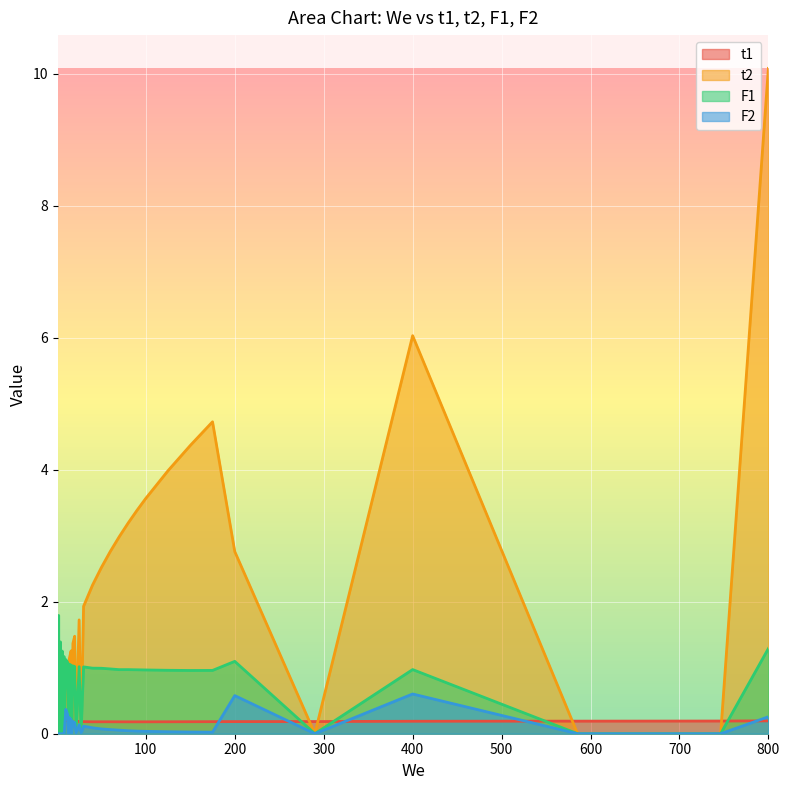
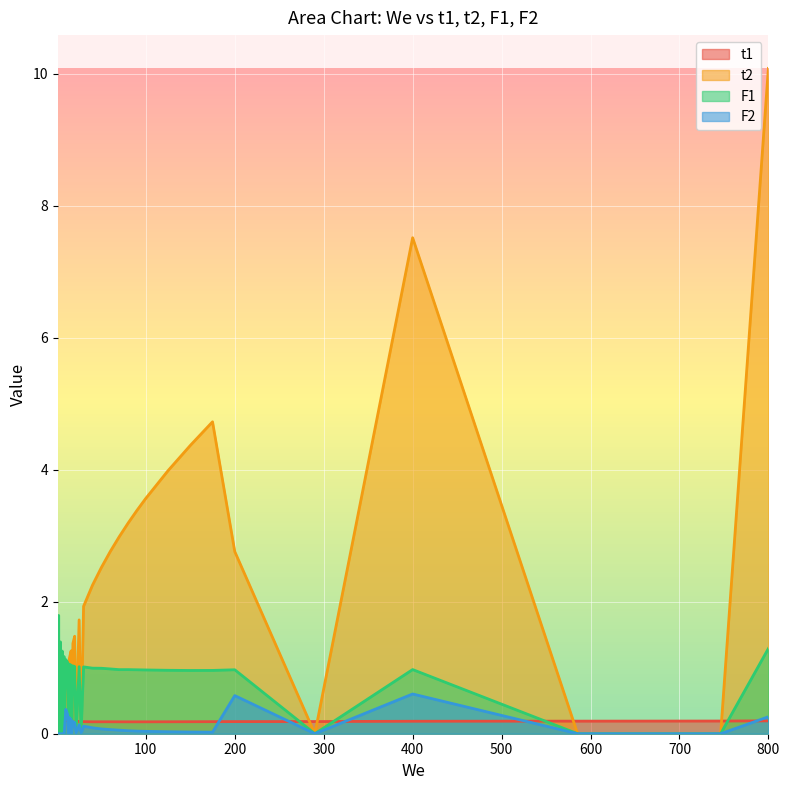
  {
    "t1": {
      "100": 0.2,
      "200": 0.2,
      "400": 0.2,
      "800": 0.2
    },
    "t2": {
      "100": 3.6,
      "200": 2.8,
-     "400": 6.0,
+     "400": 7.5,
      "800": 10.1
    },
    "F1": {
      "100": 1.0,
-     "200": 1.1,
+     "200": 1.0,
      "400": 1.0,
      "800": 1.3
    },
    "F2": {
      "100": 0.0,
      "200": 0.6,
      "400": 0.6,
      "800": 0.3
    }
  }
